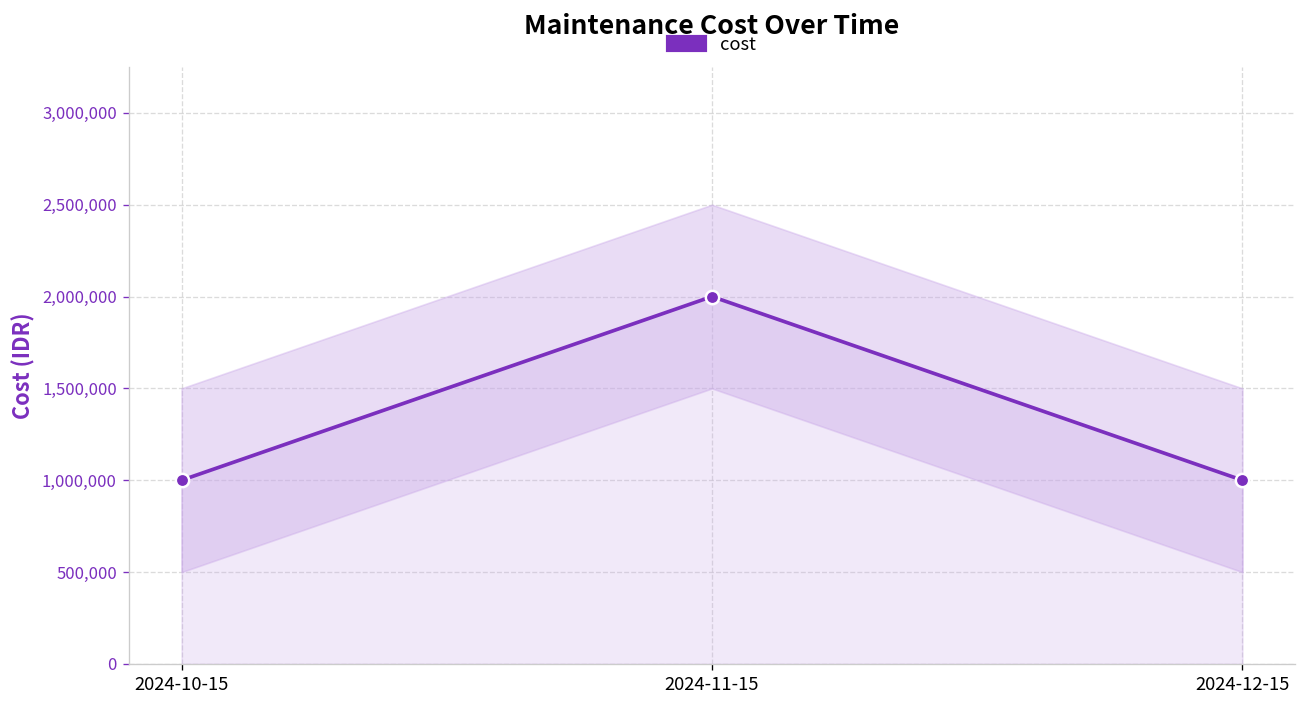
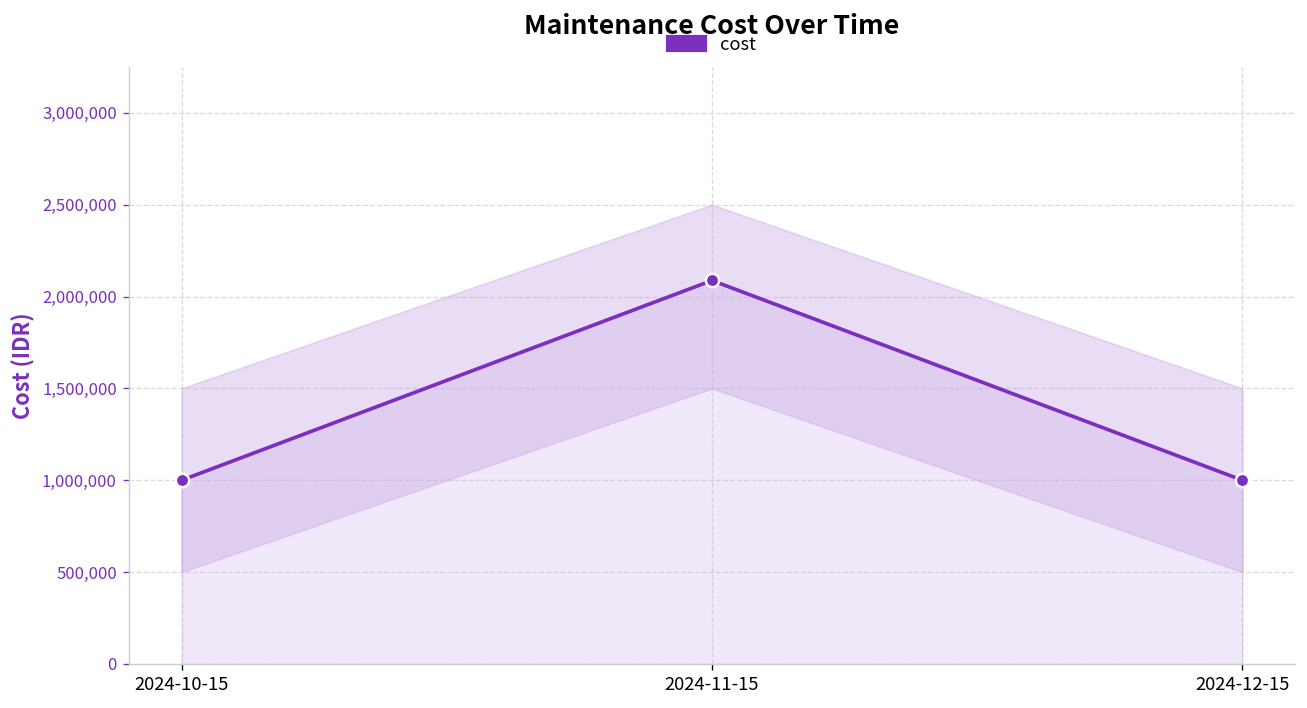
  {
    "cost": {
      "2024-10-15": "1,000,000",
-     "2024-11-15": "2,000,000",
+     "2024-11-15": "2,090,000",
      "2024-12-15": "1,000,000"
    }
  }
